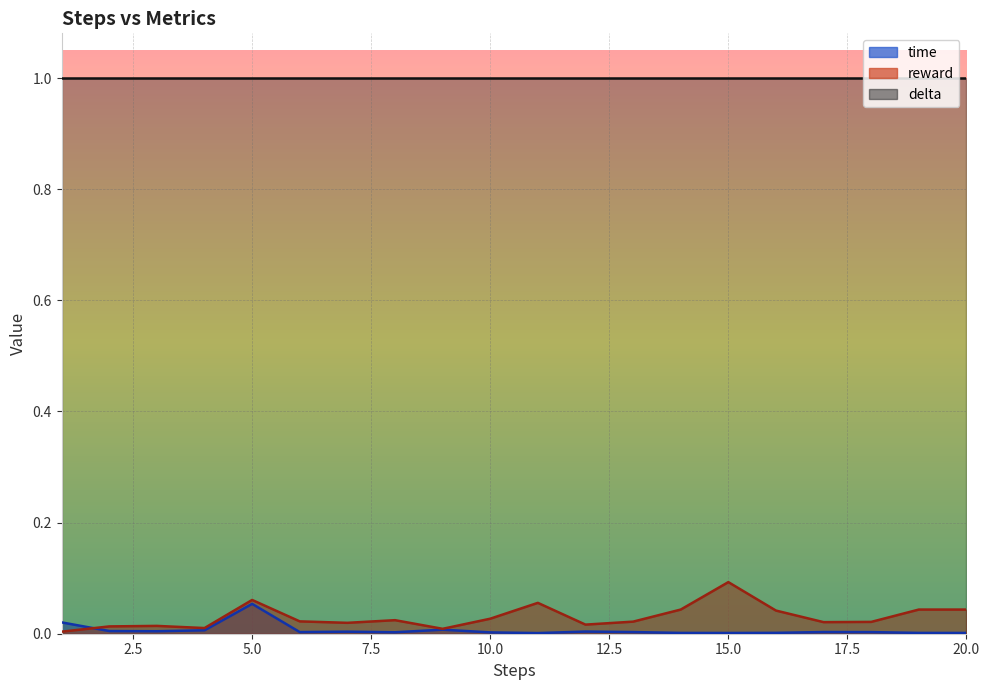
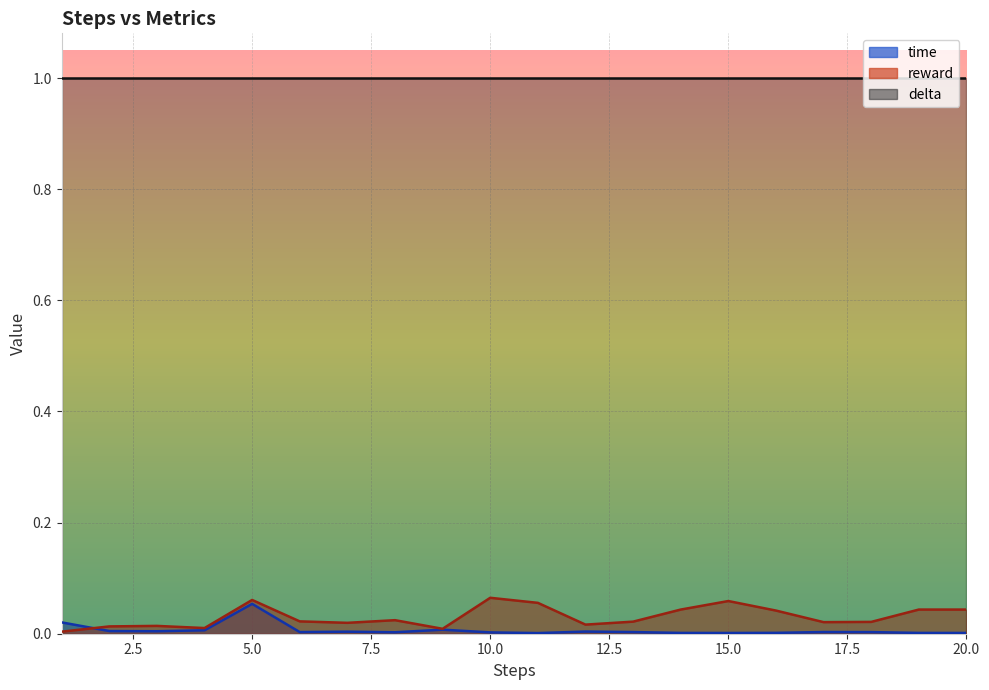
  {
    "time": {
      "5.0": 0.05,
      "10.0": 0.00,
      "15.0": 0.00,
      "20.0": 0.00
    },
    "reward": {
      "5.0": 0.06,
-     "10.0": 0.03,
-     "15.0": 0.09,
+     "10.0": 0.06,
+     "15.0": 0.06,
      "20.0": 0.04
    },
    "delta": {
      "5.0": 1.00,
      "10.0": 1.00,
      "15.0": 1.00,
      "20.0": 1.00
    }
  }
